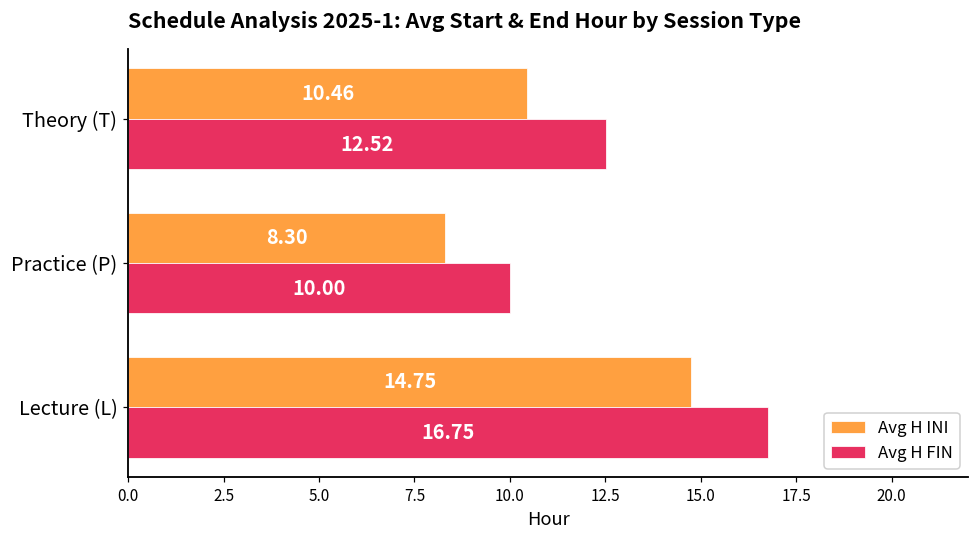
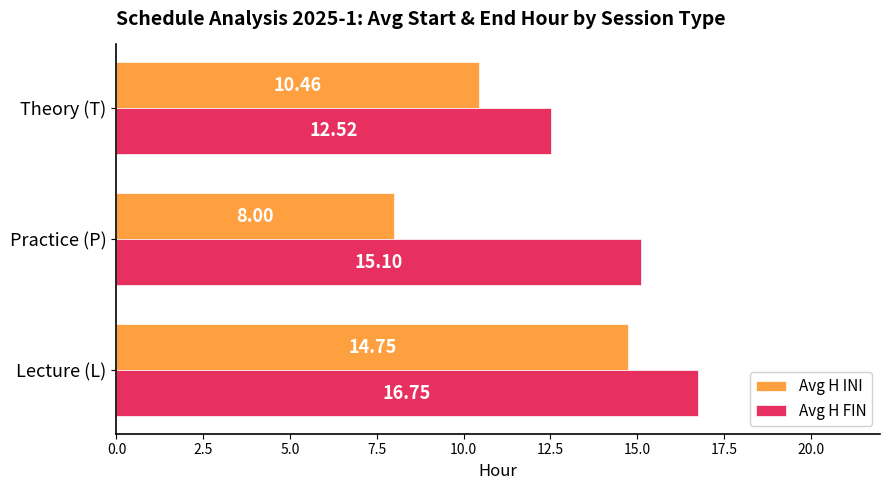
  {
    "Avg H INI": {
      "Theory (T)": 10.46,
-     "Practice (P)": 8.30,
+     "Practice (P)": 8.00,
      "Lecture (L)": 14.75
    },
    "Avg H FIN": {
      "Theory (T)": 12.52,
-     "Practice (P)": 10.00,
+     "Practice (P)": 15.10,
      "Lecture (L)": 16.75
    }
  }
